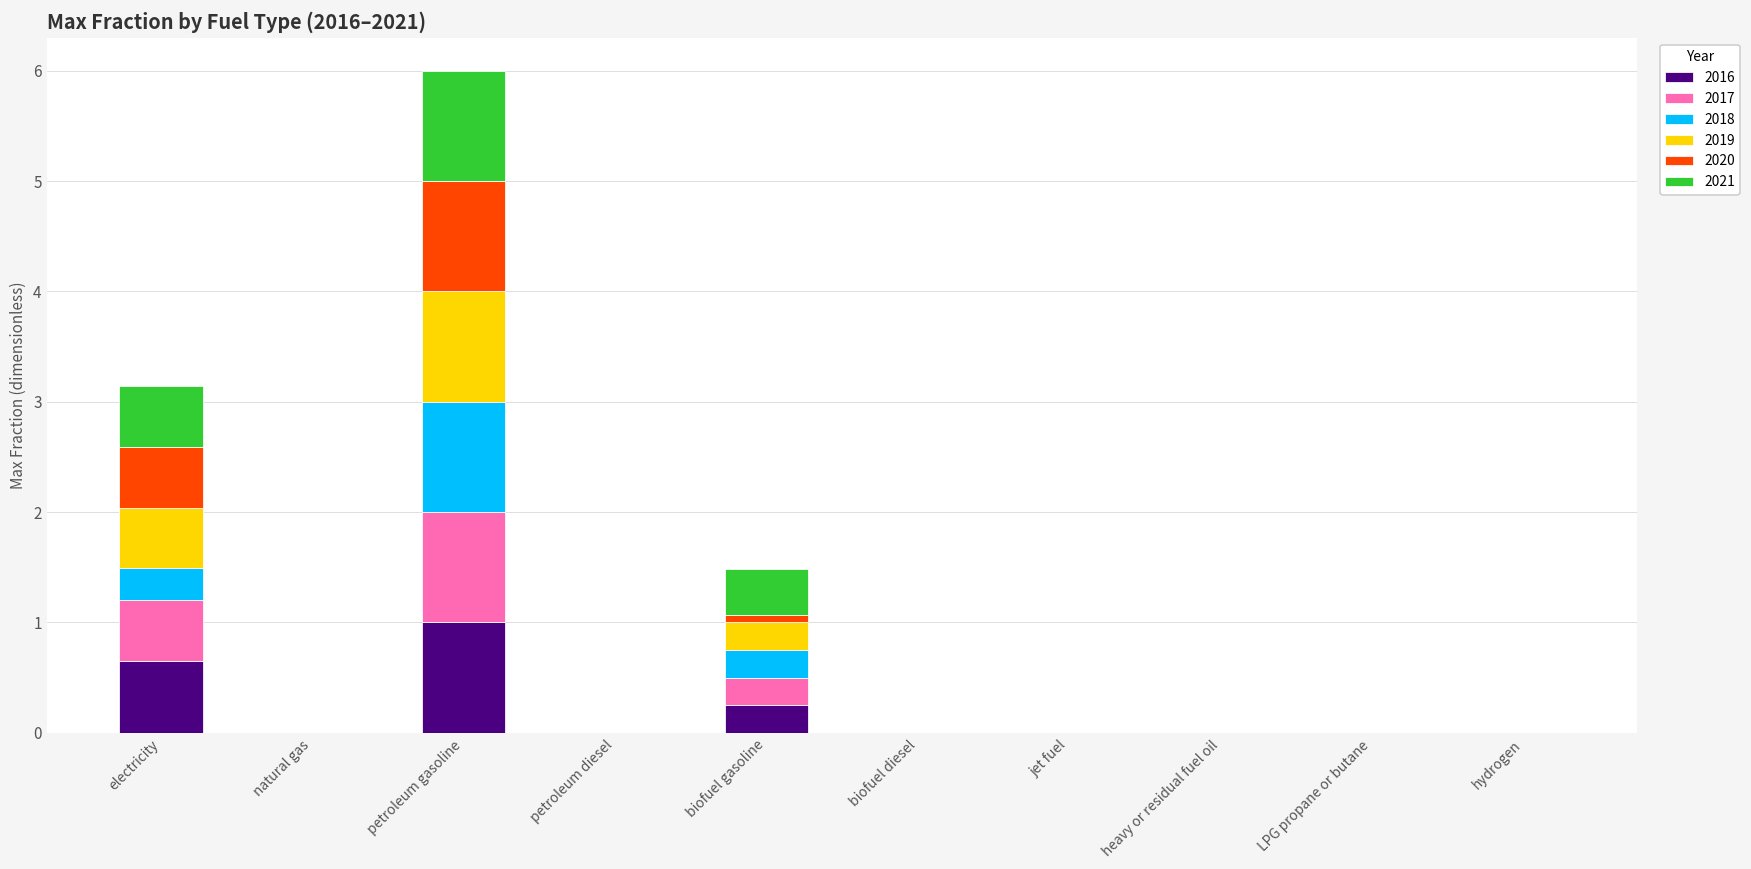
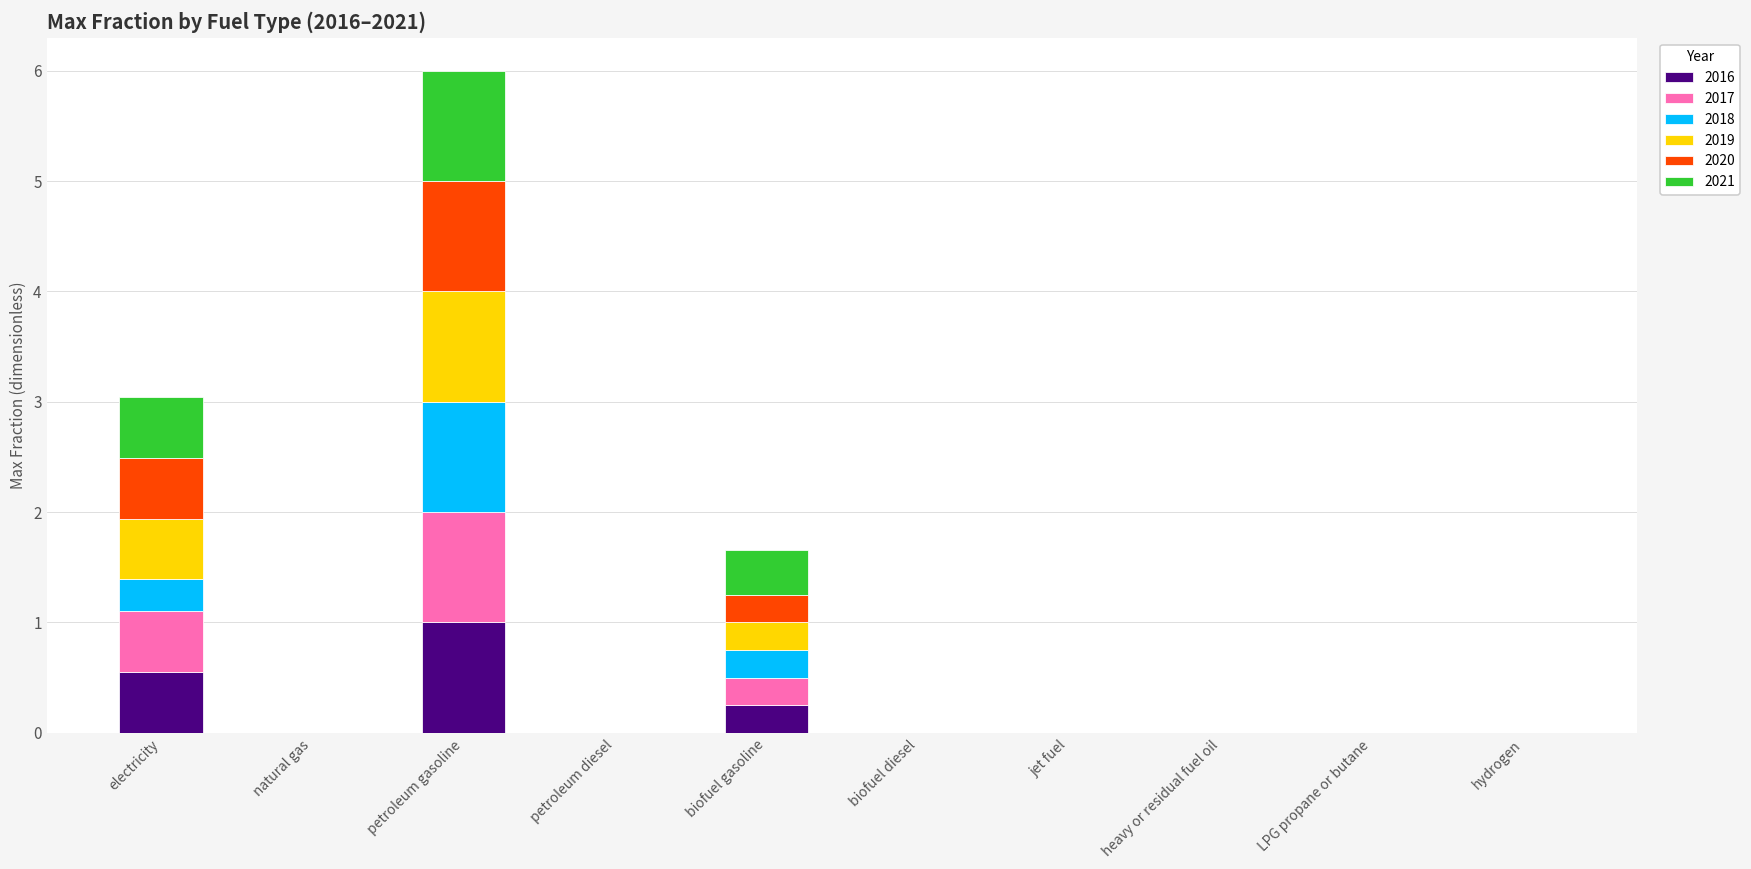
  {
    "2016": {
-     "electricity": 0.65,
+     "electricity": 0.55,
      "natural gas": 0.00,
      "petroleum gasoline": 1.00,
      "petroleum diesel": 0.00,
      "biofuel gasoline": 0.25,
      "biofuel diesel": 0.00,
      "jet fuel": 0.00,
      "heavy or residual fuel oil": 0.00,
      "LPG propane or butane": 0.00,
      "hydrogen": 0.00
    },
    "2017": {
      "electricity": 0.55,
      "natural gas": 0.00,
      "petroleum gasoline": 1.00,
      "petroleum diesel": 0.00,
      "biofuel gasoline": 0.25,
      "biofuel diesel": 0.00,
      "jet fuel": 0.00,
      "heavy or residual fuel oil": 0.00,
      "LPG propane or butane": 0.00,
      "hydrogen": 0.00
    },
    "2018": {
      "electricity": 0.29,
      "natural gas": 0.00,
      "petroleum gasoline": 1.00,
      "petroleum diesel": 0.00,
      "biofuel gasoline": 0.25,
      "biofuel diesel": 0.00,
      "jet fuel": 0.00,
      "heavy or residual fuel oil": 0.00,
      "LPG propane or butane": 0.00,
      "hydrogen": 0.00
    },
    "2019": {
      "electricity": 0.55,
      "natural gas": 0.00,
      "petroleum gasoline": 1.00,
      "petroleum diesel": 0.00,
      "biofuel gasoline": 0.25,
      "biofuel diesel": 0.00,
      "jet fuel": 0.00,
      "heavy or residual fuel oil": 0.00,
      "LPG propane or butane": 0.00,
      "hydrogen": 0.00
    },
    "2020": {
      "electricity": 0.55,
      "natural gas": 0.00,
      "petroleum gasoline": 1.00,
      "petroleum diesel": 0.00,
-     "biofuel gasoline": 0.07,
+     "biofuel gasoline": 0.25,
      "biofuel diesel": 0.00,
      "jet fuel": 0.00,
      "heavy or residual fuel oil": 0.00,
      "LPG propane or butane": 0.00,
      "hydrogen": 0.00
    },
    "2021": {
      "electricity": 0.55,
      "natural gas": 0.00,
      "petroleum gasoline": 1.00,
      "petroleum diesel": 0.00,
      "biofuel gasoline": 0.41,
      "biofuel diesel": 0.00,
      "jet fuel": 0.00,
      "heavy or residual fuel oil": 0.00,
      "LPG propane or butane": 0.00,
      "hydrogen": 0.00
    }
  }
